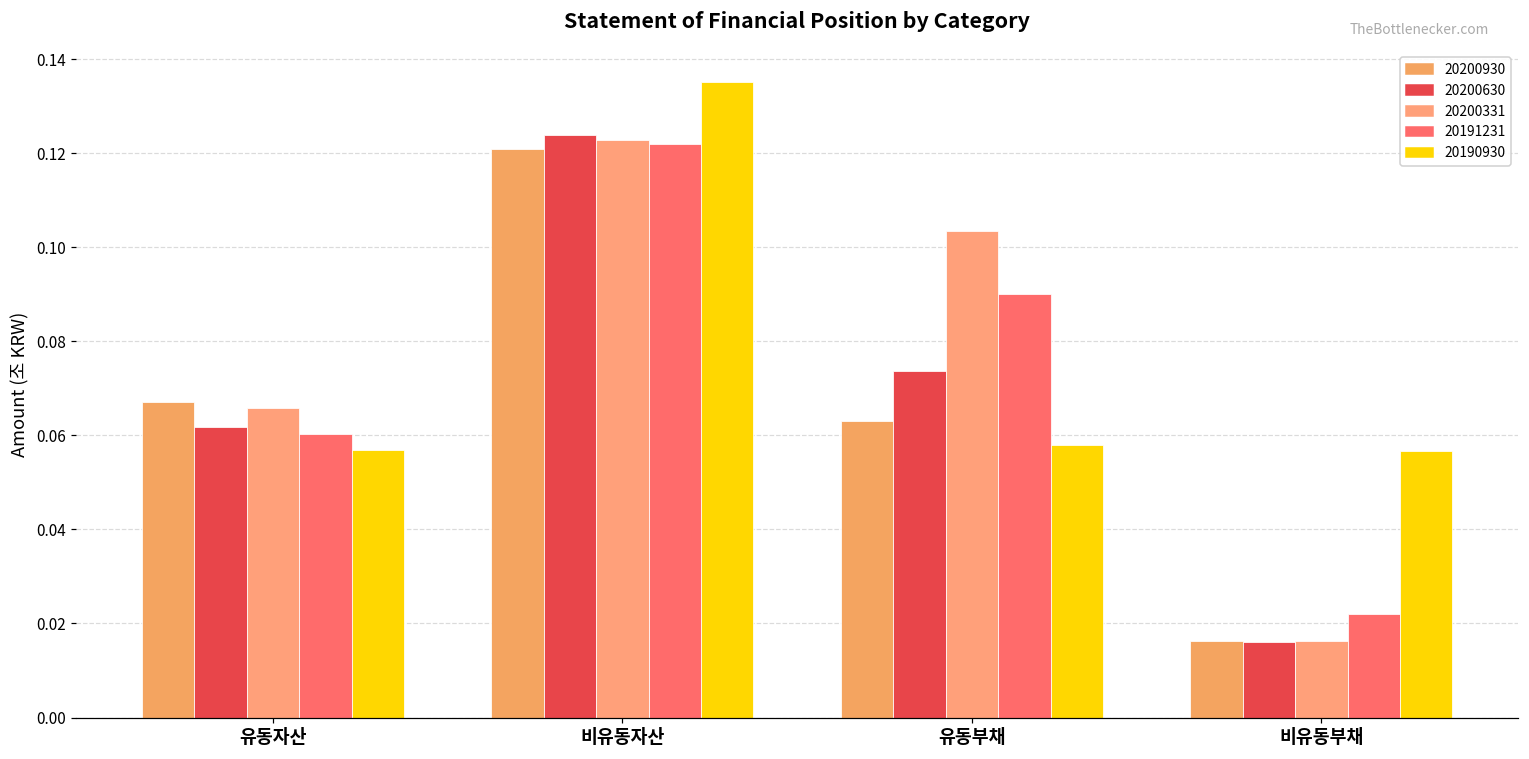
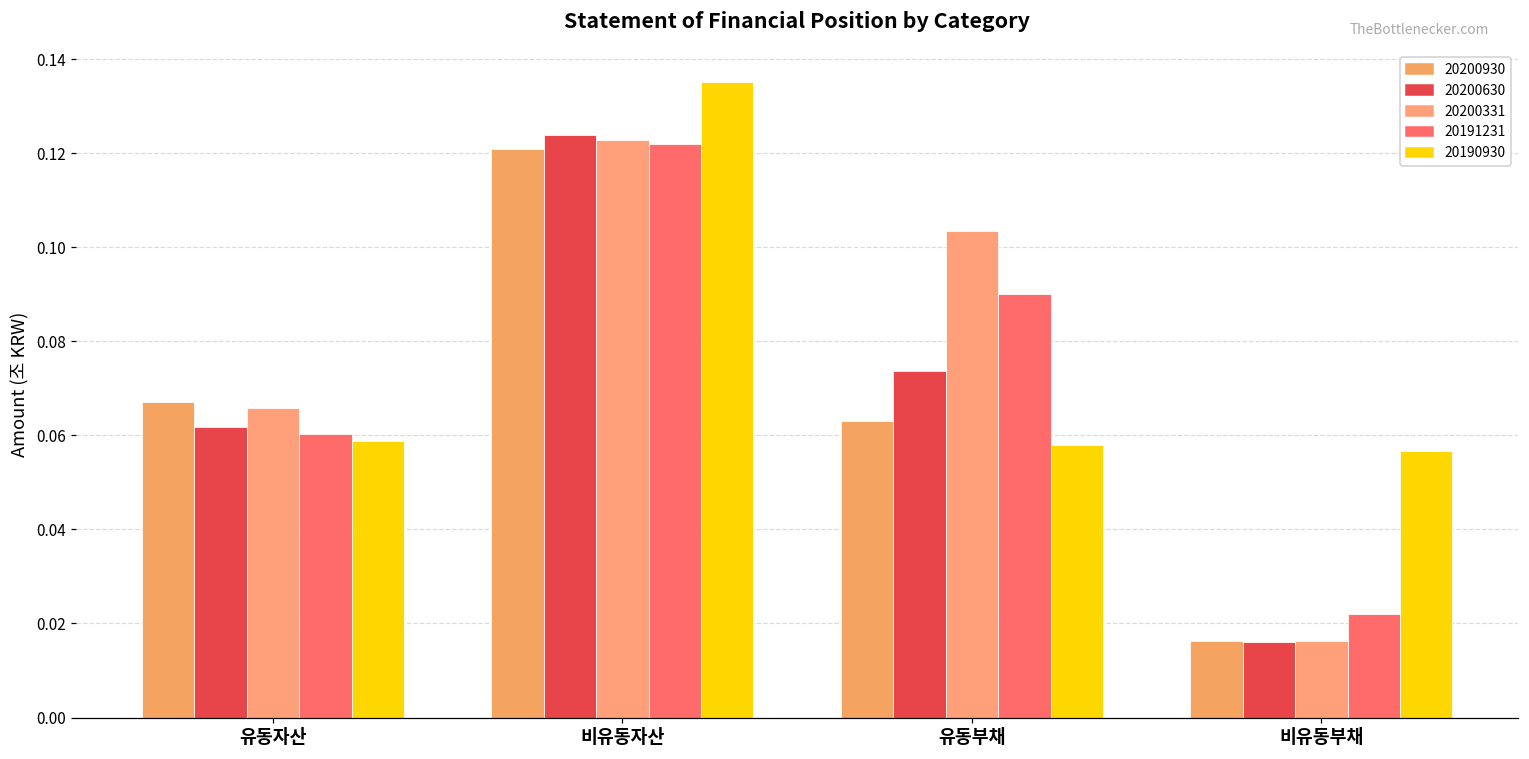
  {
    "20190930": {
-     "유동자산": 0.057,
+     "유동자산": 0.059,
      "비유동자산": 0.135,
      "유동부채": 0.058,
      "비유동부채": 0.057
    }
  }
